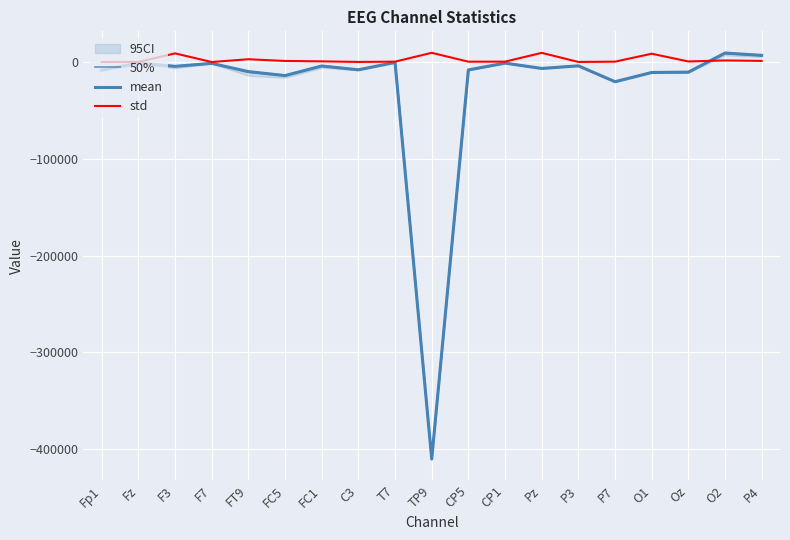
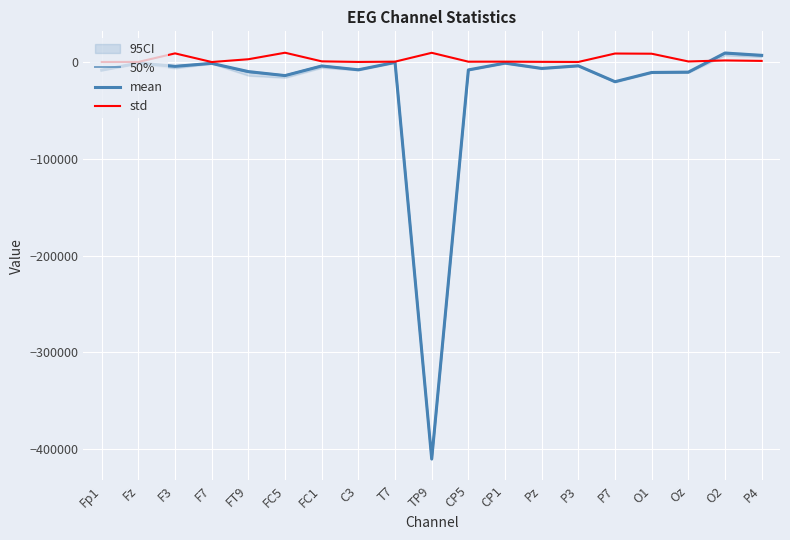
  {
    "std": {
      "F3": 10000,
      "FT9": 0,
-     "FC5": 0,
+     "FC5": 10000,
      "FC1": 0,
      "C3": 0,
      "TP9": 10000,
      "CP5": 0,
-     "Pz": 10000,
+     "Pz": 0,
      "P3": 0,
-     "P7": 0,
+     "P7": 10000,
      "O1": 10000,
      "Oz": 0,
      "O2": 0,
      "P4": 0
    }
  }
